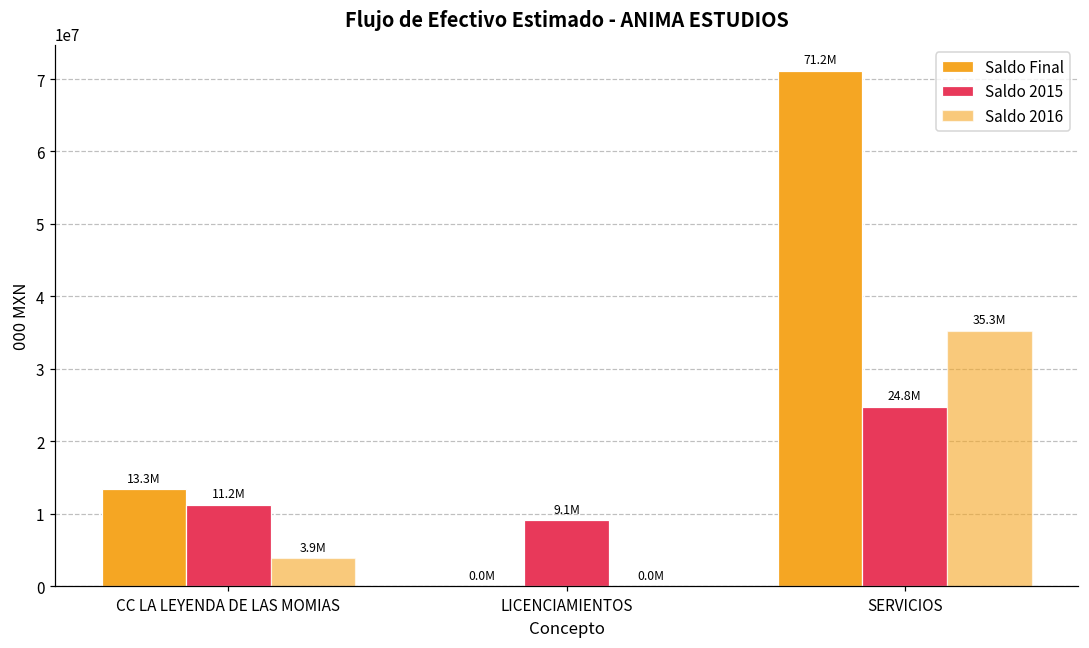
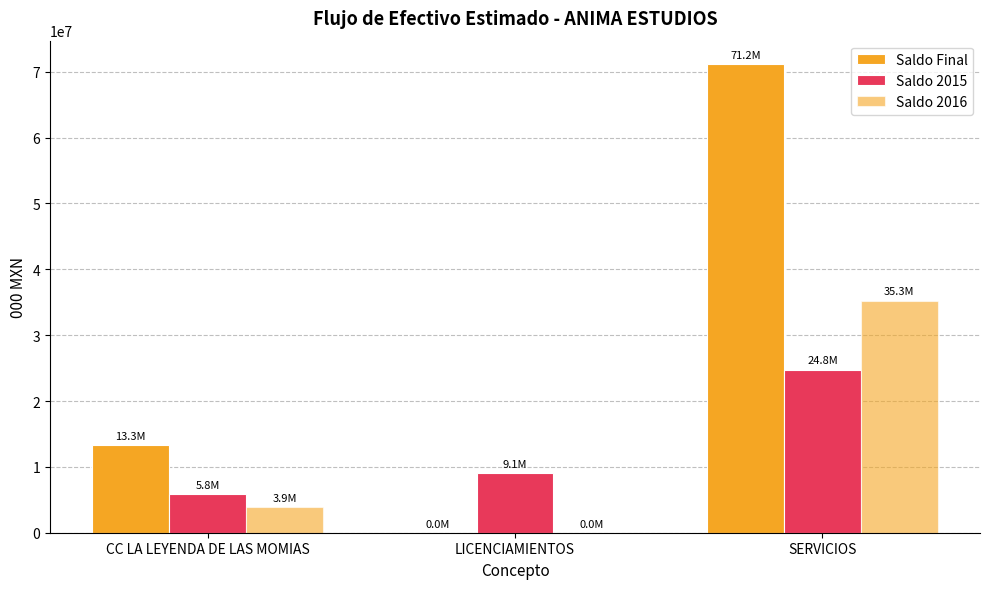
  {
    "Saldo 2015": {
-     "CC LA LEYENDA DE LAS MOMIAS": "11.2M",
+     "CC LA LEYENDA DE LAS MOMIAS": "5.8M",
      "LICENCIAMIENTOS": "9.1M",
      "SERVICIOS": "24.8M"
    }
  }
